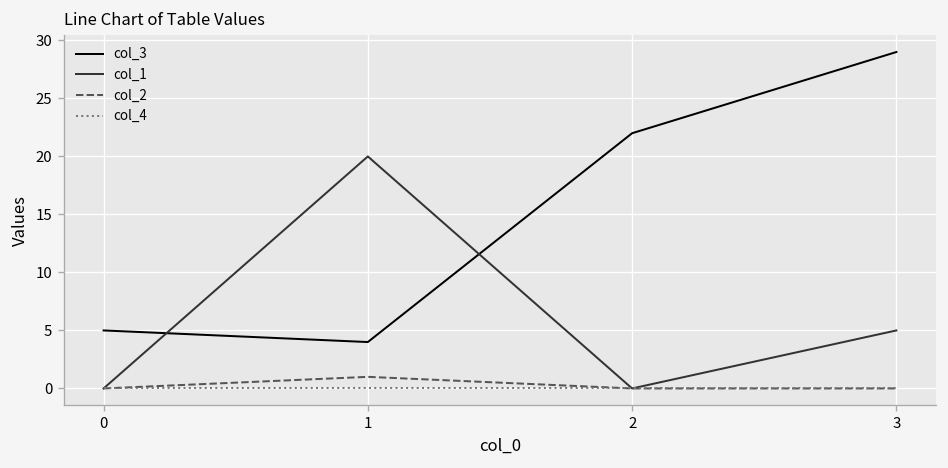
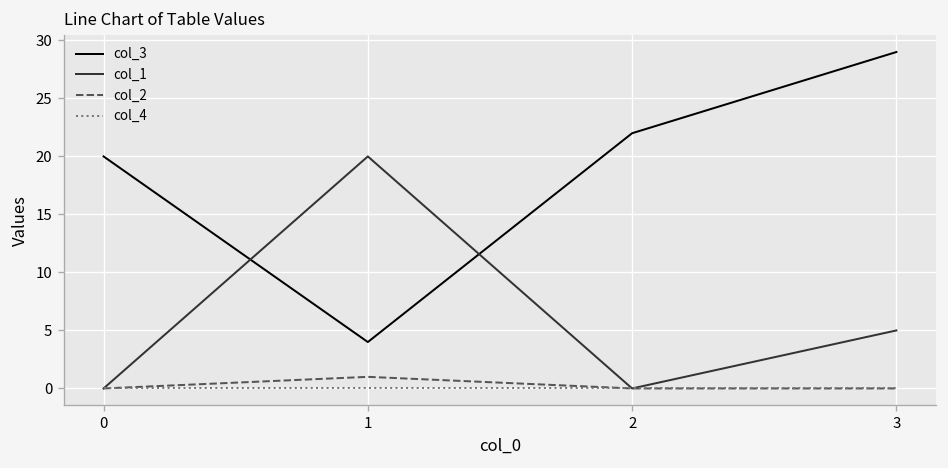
  {
    "col_3": {
-     "0": 5,
+     "0": 20,
      "1": 4,
      "2": 22,
      "3": 29
    }
  }
